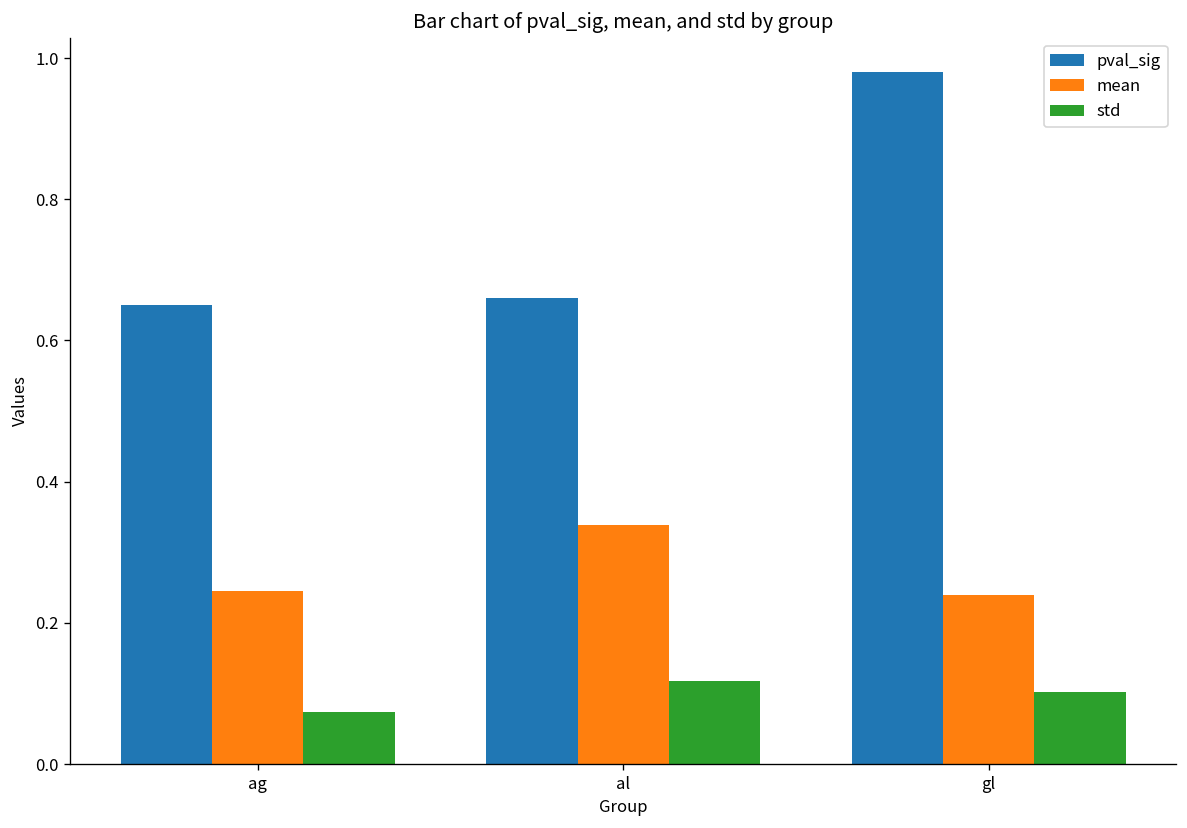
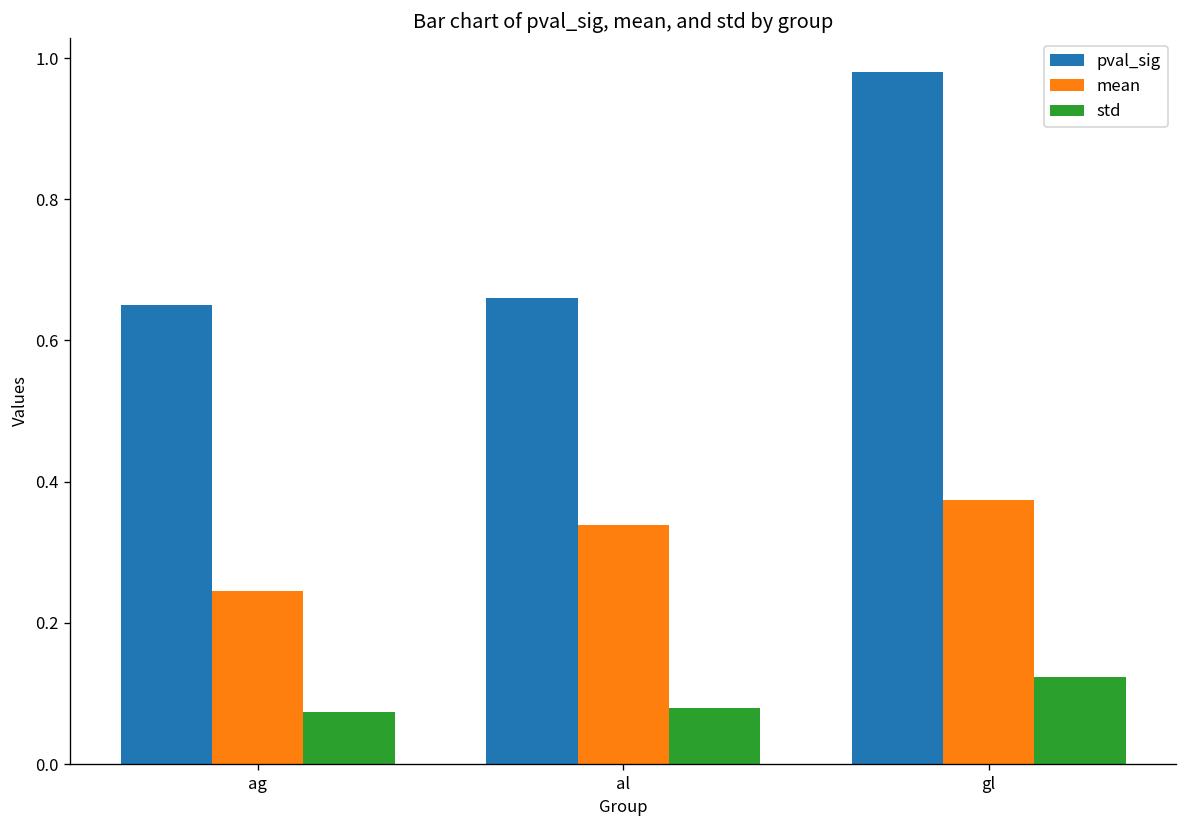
  {
    "pval_sig": {
      "ag": 0.65,
      "al": 0.66,
      "gl": 0.98
    },
    "mean": {
      "ag": 0.25,
      "al": 0.34,
-     "gl": 0.24
+     "gl": 0.37
    },
    "std": {
      "ag": 0.07,
-     "al": 0.12,
-     "gl": 0.10
+     "al": 0.08,
+     "gl": 0.12
    }
  }
